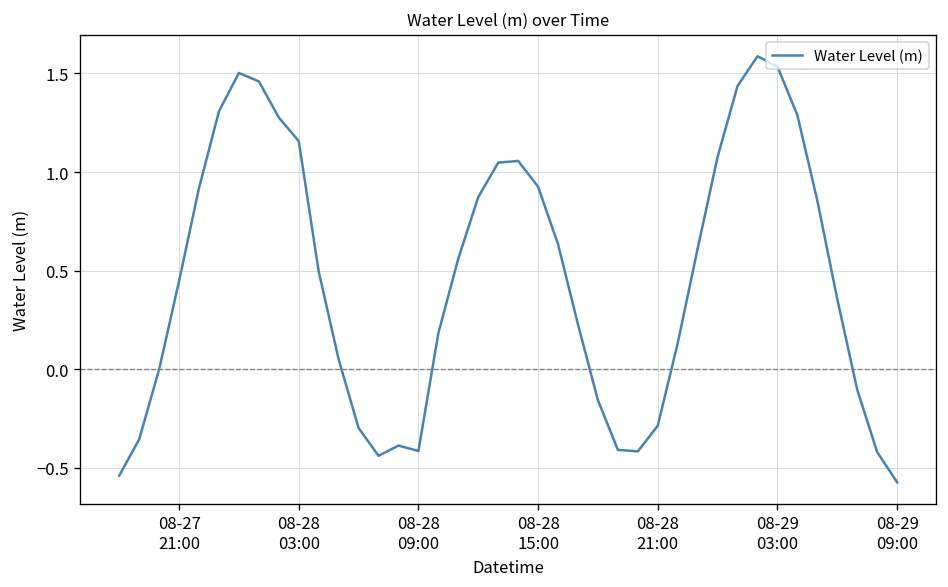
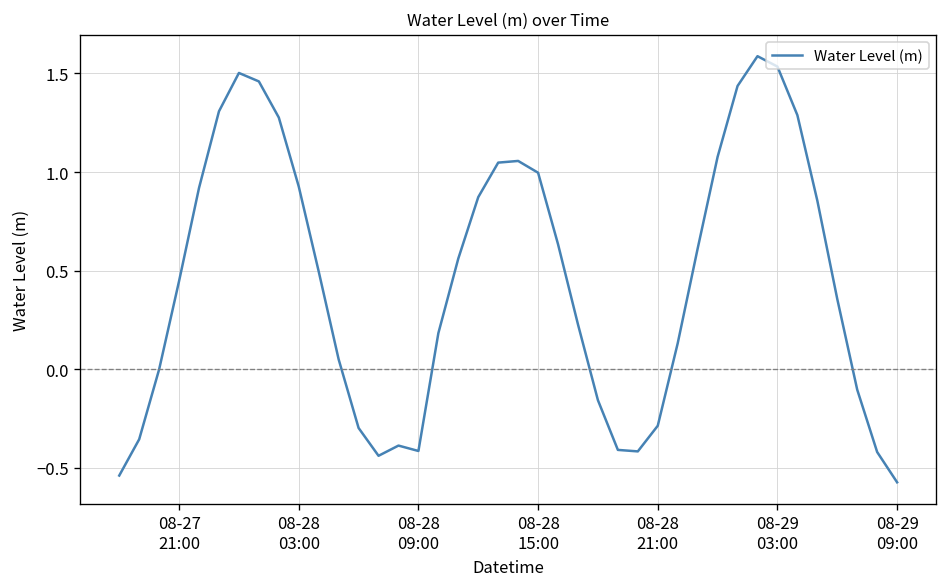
  {
    "08-27 21:00": 0.45,
-   "08-28 03:00": 1.16,
+   "08-28 03:00": 0.93,
    "08-28 09:00": -0.41,
-   "08-28 15:00": 0.93,
+   "08-28 15:00": 1.00,
    "08-28 21:00": -0.29,
    "08-29 09:00": -0.57
  }
